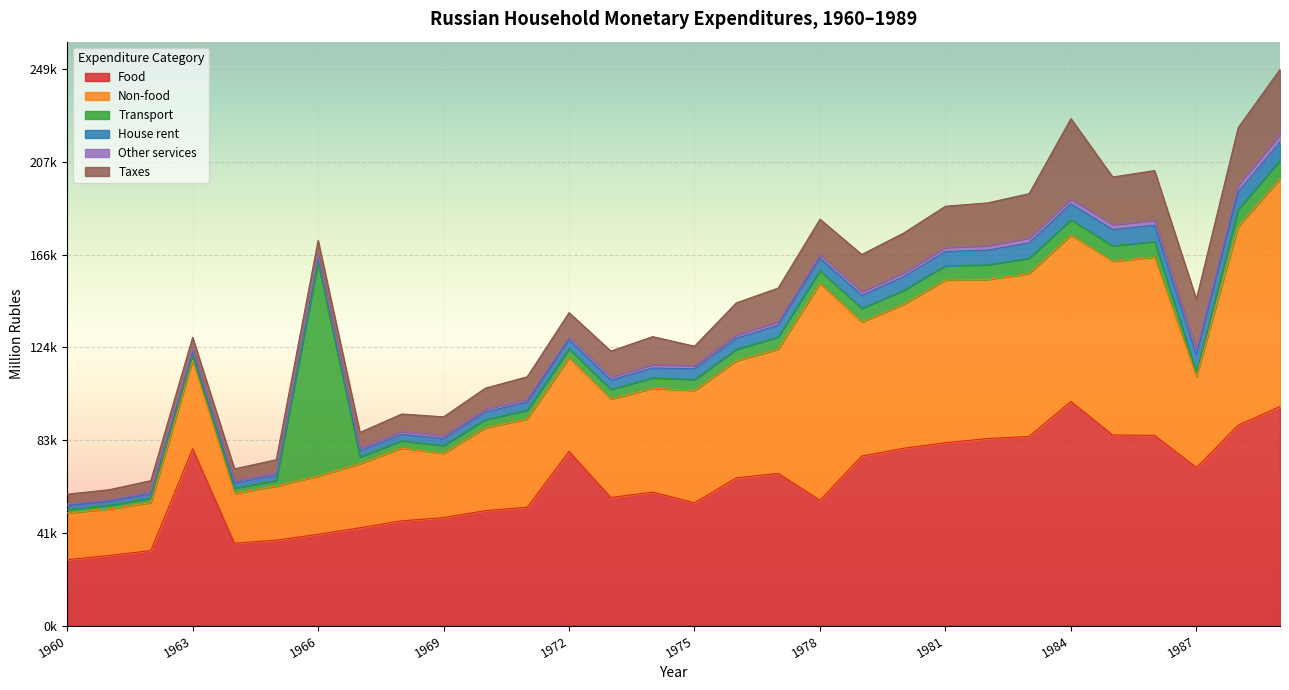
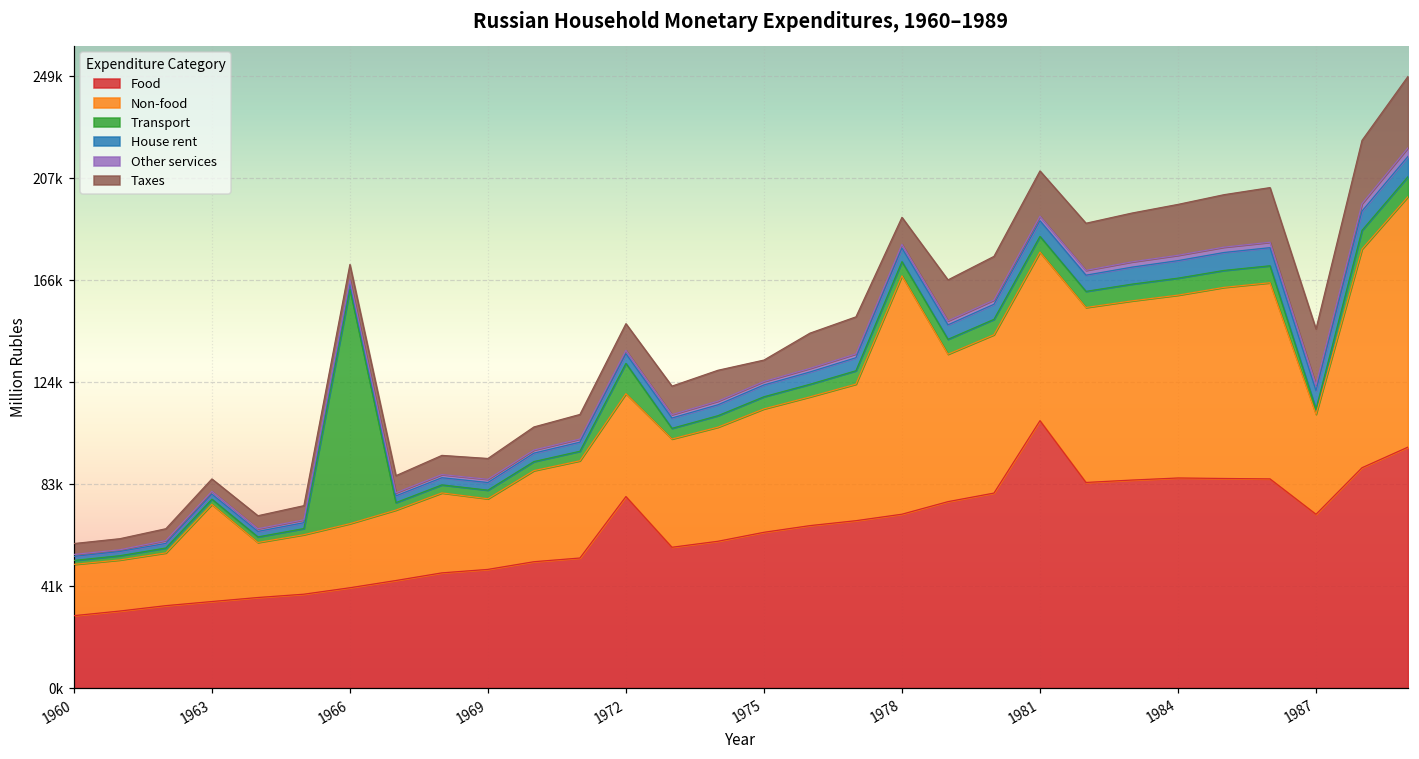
  {
    "Food": {
      "1960": 29000,
-     "1963": 79000,
+     "1963": 35000,
      "1966": 41000,
      "1969": 48000,
      "1972": 78000,
-     "1975": 55000,
-     "1978": 56000,
-     "1981": 82000,
-     "1984": 100000,
+     "1975": 63000,
+     "1978": 71000,
+     "1981": 109000,
+     "1984": 85000,
      "1987": 71000
    },
    "Non-food": {
      "1960": 21000,
      "1963": 39000,
      "1966": 26000,
      "1969": 29000,
      "1972": 42000,
      "1975": 50000,
      "1978": 97000,
-     "1981": 73000,
+     "1981": 69000,
      "1984": 74000,
      "1987": 41000
    },
    "Transport": {
      "1960": 2000,
      "1963": 2000,
      "1966": 95000,
      "1969": 3000,
-     "1972": 4000,
+     "1972": 12000,
      "1975": 5000,
      "1978": 6000,
      "1981": 6000,
      "1984": 7000,
      "1987": 2000
    },
    "House rent": {
      "1966": 3000,
      "1969": 3000,
      "1972": 4000,
      "1975": 5000,
      "1978": 6000,
      "1981": 6000,
      "1984": 7000,
      "1987": 8000
    },
    "Other services": {
      "1966": 1000,
      "1969": 1000,
      "1972": 1000,
      "1975": 1000,
      "1978": 2000,
      "1981": 2000,
      "1984": 2000,
      "1987": 2000
    },
    "Taxes": {
      "1960": 4000,
      "1963": 5000,
      "1966": 6000,
      "1969": 8000,
      "1972": 11000,
      "1975": 9000,
-     "1978": 16000,
+     "1978": 11000,
      "1981": 18000,
-     "1984": 36000,
+     "1984": 21000,
      "1987": 23000
    }
  }
